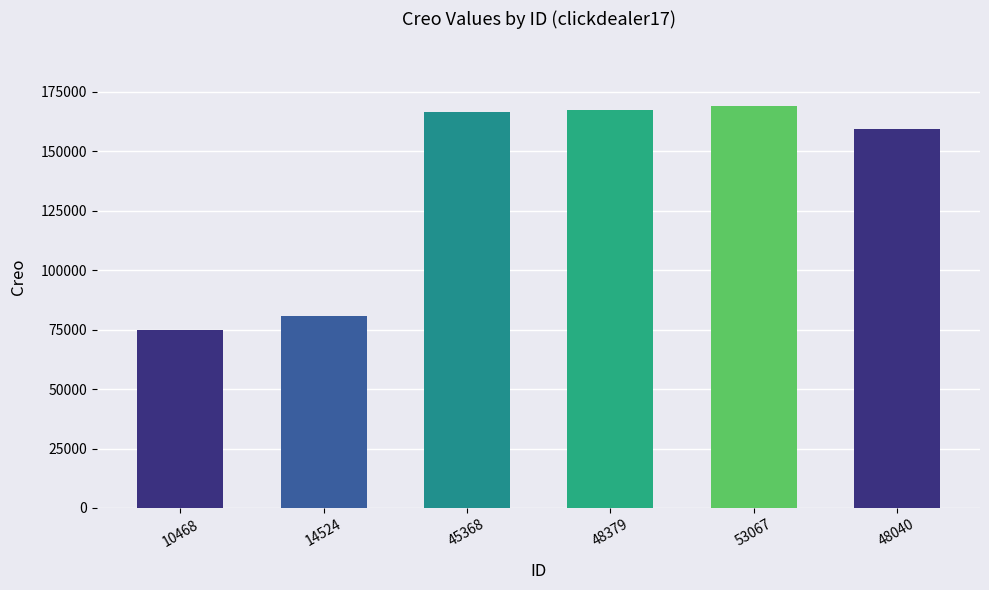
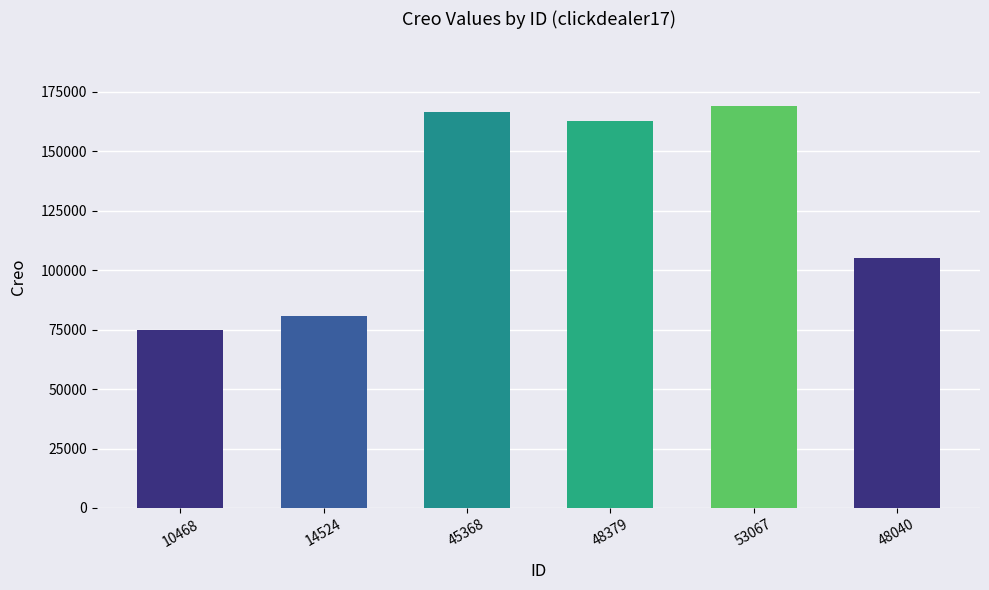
  {
    "10468": 75000,
    "14524": 81000,
    "45368": 167000,
-   "48379": 167000,
+   "48379": 163000,
    "53067": 169000,
-   "48040": 160000
+   "48040": 105000
  }
